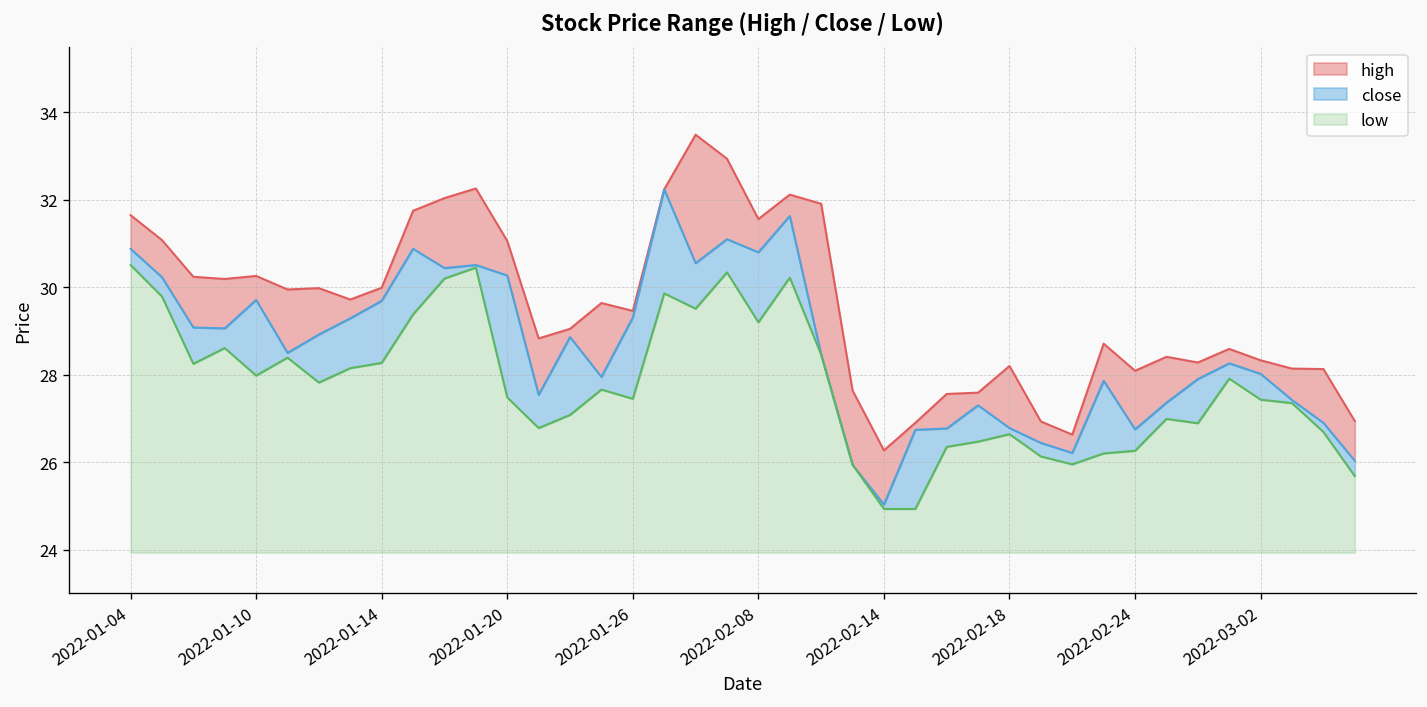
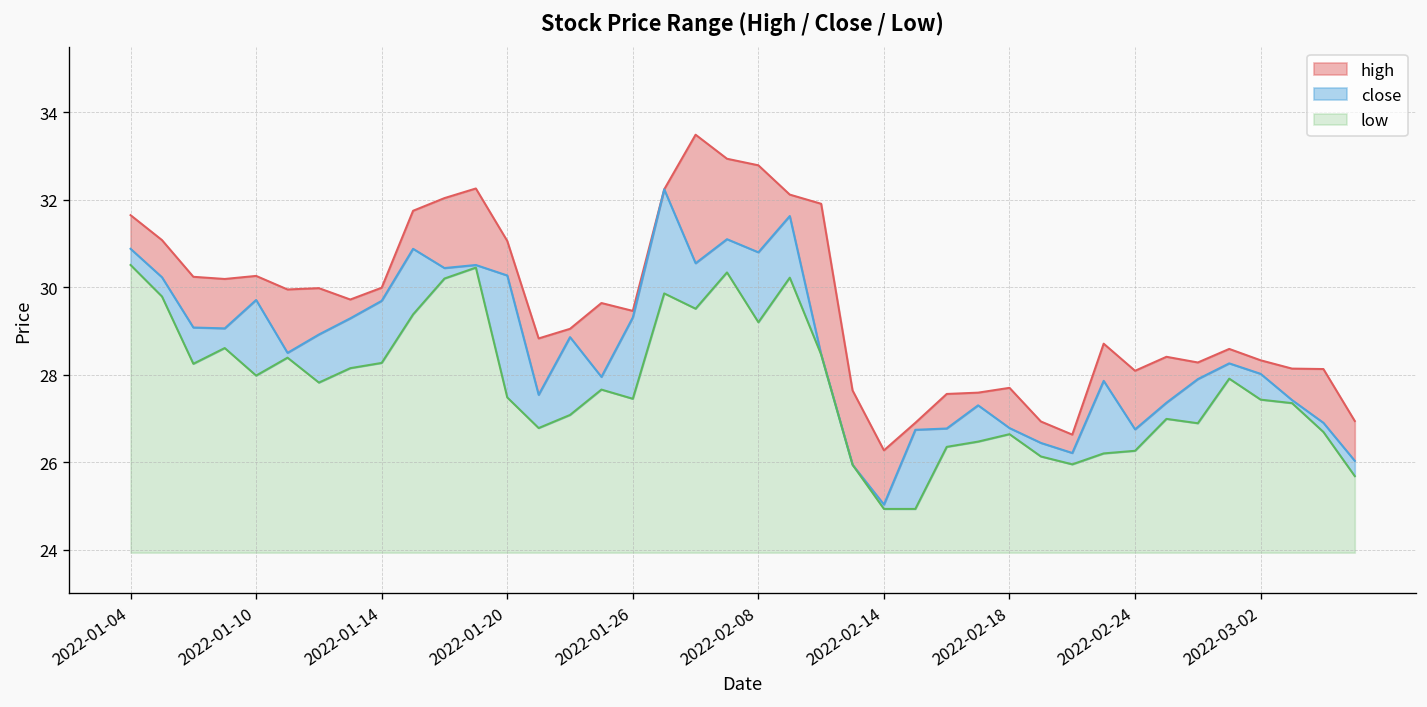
  {
    "high": {
      "2022-01-04": 31.7,
      "2022-01-10": 30.3,
      "2022-01-14": 30.0,
      "2022-01-20": 31.1,
      "2022-01-26": 29.5,
-     "2022-02-08": 31.6,
+     "2022-02-08": 32.8,
      "2022-02-14": 26.3,
-     "2022-02-18": 28.2,
+     "2022-02-18": 27.7,
      "2022-02-24": 28.1,
      "2022-03-02": 28.3
    },
    "close": {
      "2022-01-04": 30.9,
      "2022-01-10": 29.7,
      "2022-01-14": 29.7,
      "2022-01-20": 30.3,
      "2022-01-26": 29.3,
      "2022-02-08": 30.8,
      "2022-02-14": 25.0,
      "2022-02-18": 26.8,
      "2022-02-24": 26.8,
      "2022-03-02": 28.0
    },
    "low": {
      "2022-01-04": 30.5,
      "2022-01-10": 28.0,
      "2022-01-14": 28.3,
      "2022-01-20": 27.5,
      "2022-01-26": 27.5,
      "2022-02-08": 29.2,
      "2022-02-14": 24.9,
      "2022-02-18": 26.6,
      "2022-02-24": 26.3,
      "2022-03-02": 27.4
    }
  }
